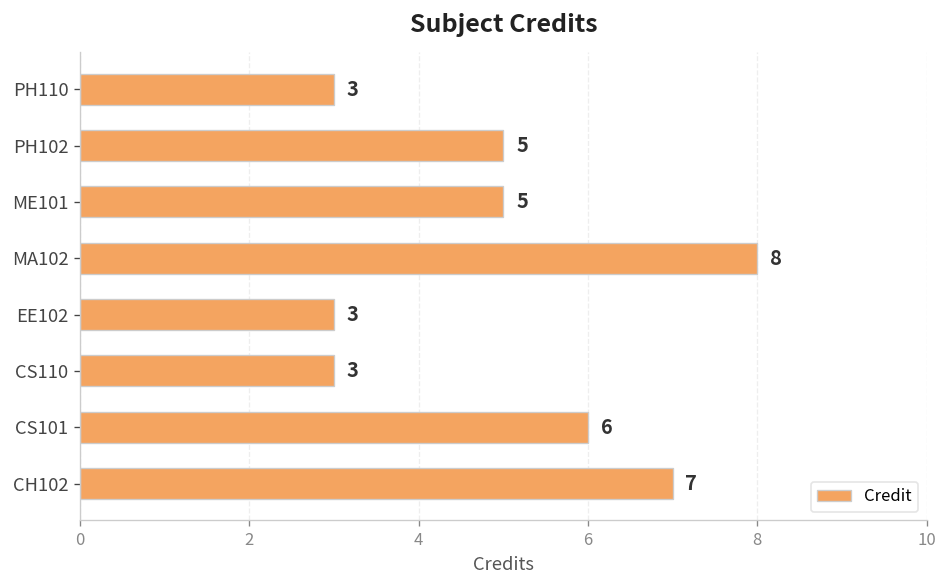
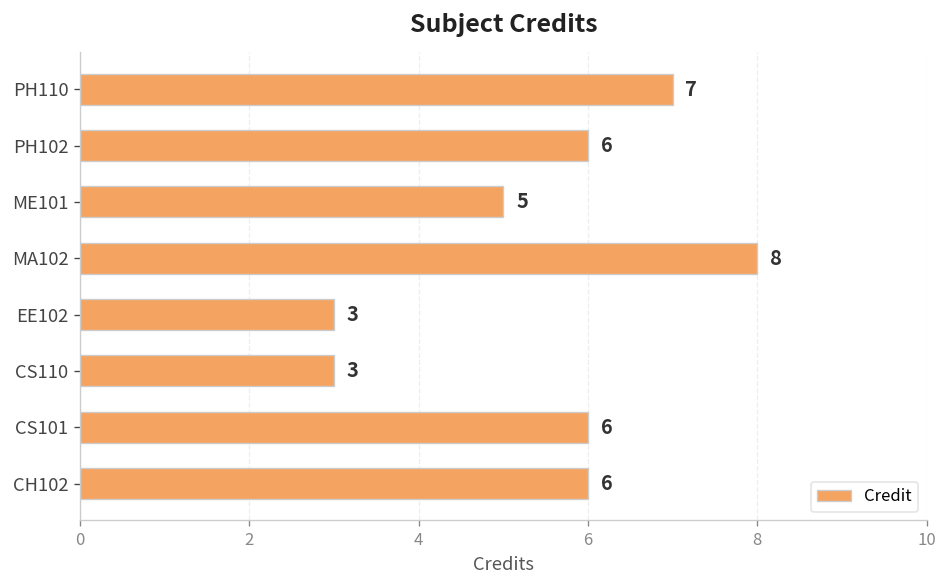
  {
    "Credit": {
-     "PH110": 3,
-     "PH102": 5,
-     "CH102": 7
+     "PH110": 7,
+     "PH102": 6,
+     "CH102": 6
    }
  }
